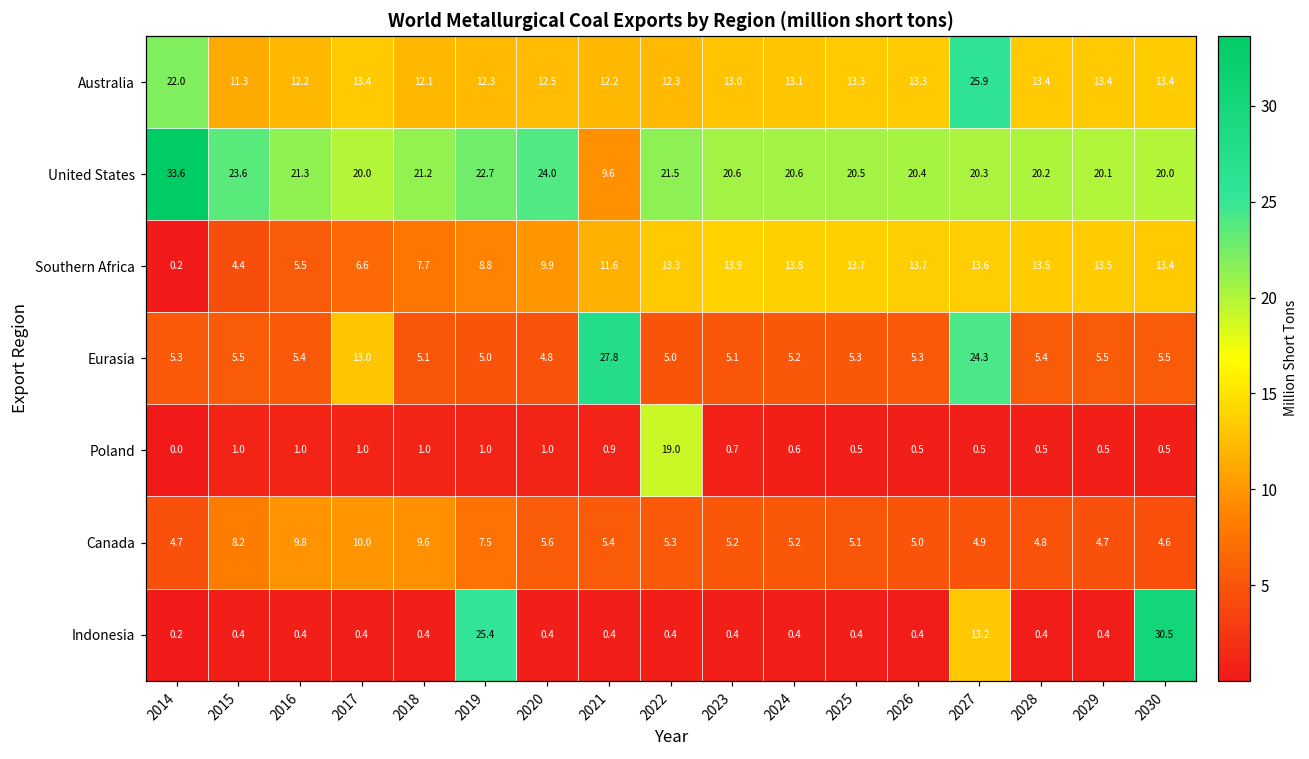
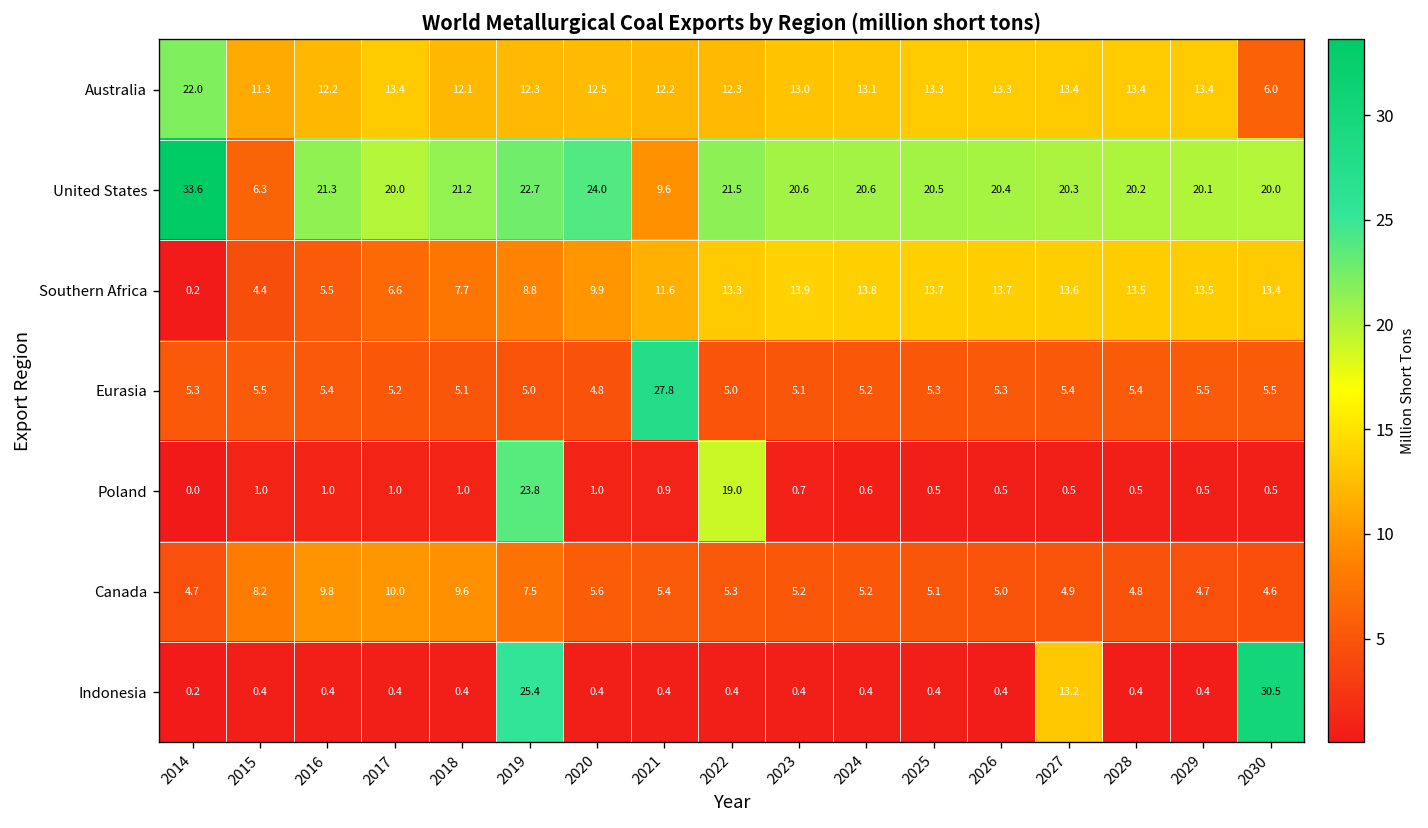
  {
    "Australia": {
      "2014": 22.0,
      "2015": 11.3,
      "2016": 12.2,
      "2017": 13.4,
      "2018": 12.1,
      "2019": 12.3,
      "2020": 12.5,
      "2021": 12.2,
      "2022": 12.3,
      "2023": 13.0,
      "2024": 13.1,
      "2025": 13.3,
      "2026": 13.3,
-     "2027": 25.9,
+     "2027": 13.4,
      "2028": 13.4,
      "2029": 13.4,
-     "2030": 13.4
+     "2030": 6.0
    },
    "United States": {
      "2014": 33.6,
-     "2015": 23.6,
+     "2015": 6.3,
      "2016": 21.3,
      "2017": 20.0,
      "2018": 21.2,
      "2019": 22.7,
      "2020": 24.0,
      "2021": 9.6,
      "2022": 21.5,
      "2023": 20.6,
      "2024": 20.6,
      "2025": 20.5,
      "2026": 20.4,
      "2027": 20.3,
      "2028": 20.2,
      "2029": 20.1,
      "2030": 20.0
    },
    "Southern Africa": {
      "2014": 0.2,
      "2015": 4.4,
      "2016": 5.5,
      "2017": 6.6,
      "2018": 7.7,
      "2019": 8.8,
      "2020": 9.9,
      "2021": 11.6,
      "2022": 13.3,
      "2023": 13.9,
      "2024": 13.8,
      "2025": 13.7,
      "2026": 13.7,
      "2027": 13.6,
      "2028": 13.5,
      "2029": 13.5,
      "2030": 13.4
    },
    "Eurasia": {
      "2014": 5.3,
      "2015": 5.5,
      "2016": 5.4,
-     "2017": 13.0,
+     "2017": 5.2,
      "2018": 5.1,
      "2019": 5.0,
      "2020": 4.8,
      "2021": 27.8,
      "2022": 5.0,
      "2023": 5.1,
      "2024": 5.2,
      "2025": 5.3,
      "2026": 5.3,
-     "2027": 24.3,
+     "2027": 5.4,
      "2028": 5.4,
      "2029": 5.5,
      "2030": 5.5
    },
    "Poland": {
      "2014": 0.0,
      "2015": 1.0,
      "2016": 1.0,
      "2017": 1.0,
      "2018": 1.0,
-     "2019": 1.0,
+     "2019": 23.8,
      "2020": 1.0,
      "2021": 0.9,
      "2022": 19.0,
      "2023": 0.7,
      "2024": 0.6,
      "2025": 0.5,
      "2026": 0.5,
      "2027": 0.5,
      "2028": 0.5,
      "2029": 0.5,
      "2030": 0.5
    },
    "Canada": {
      "2014": 4.7,
      "2015": 8.2,
      "2016": 9.8,
      "2017": 10.0,
      "2018": 9.6,
      "2019": 7.5,
      "2020": 5.6,
      "2021": 5.4,
      "2022": 5.3,
      "2023": 5.2,
      "2024": 5.2,
      "2025": 5.1,
      "2026": 5.0,
      "2027": 4.9,
      "2028": 4.8,
      "2029": 4.7,
      "2030": 4.6
    },
    "Indonesia": {
      "2014": 0.2,
      "2015": 0.4,
      "2016": 0.4,
      "2017": 0.4,
      "2018": 0.4,
      "2019": 25.4,
      "2020": 0.4,
      "2021": 0.4,
      "2022": 0.4,
      "2023": 0.4,
      "2024": 0.4,
      "2025": 0.4,
      "2026": 0.4,
      "2027": 13.2,
      "2028": 0.4,
      "2029": 0.4,
      "2030": 30.5
    }
  }
